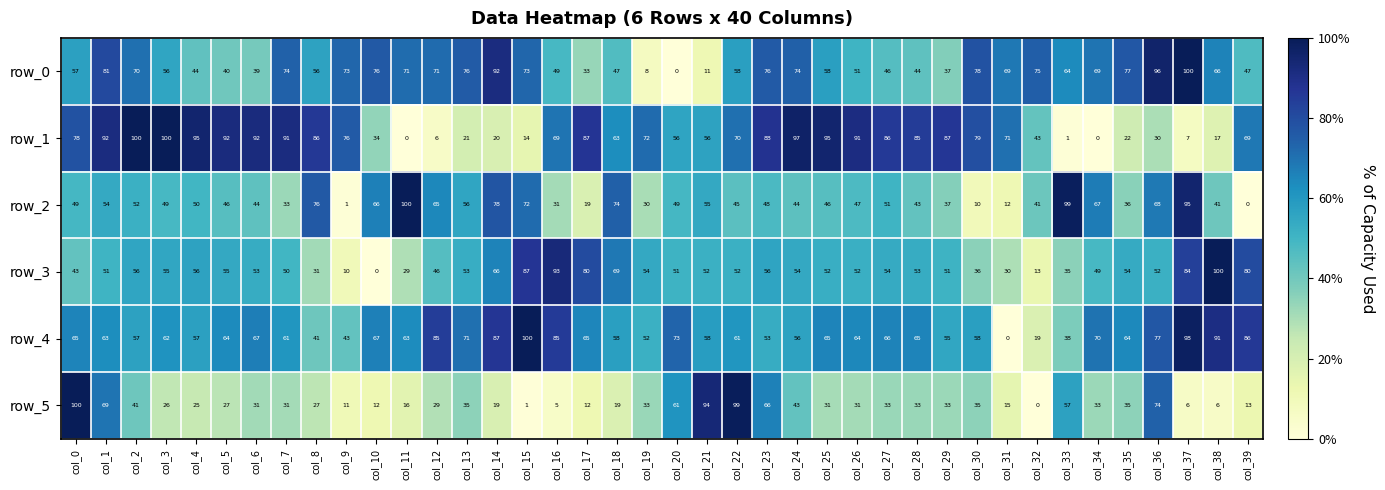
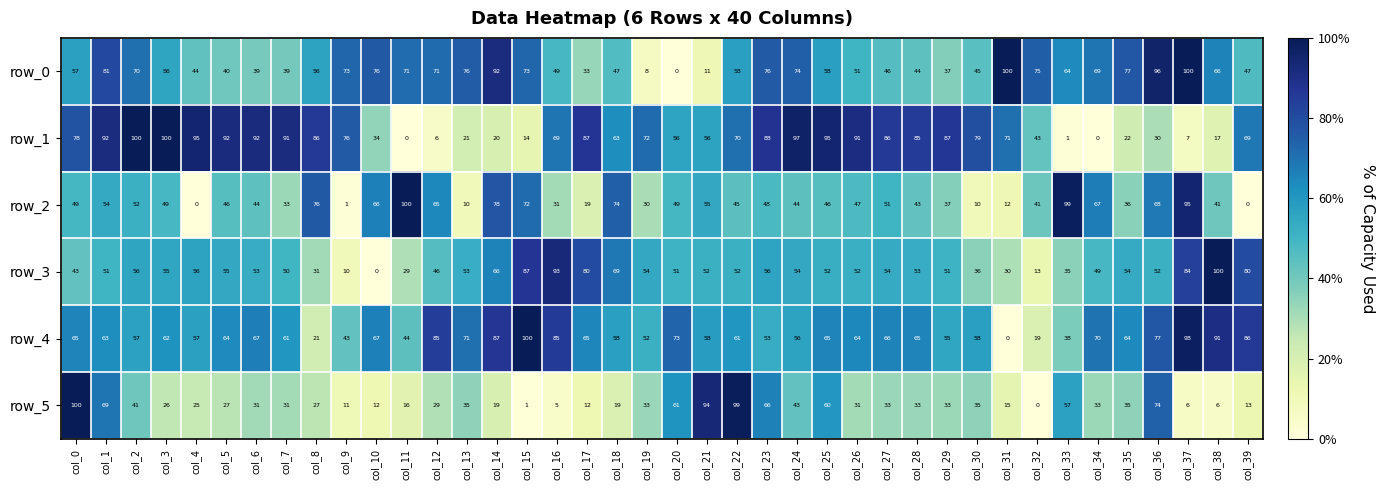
  {
    "row_0": {
      "col_0": 57,
      "col_1": 81,
      "col_2": 70,
      "col_3": 56,
      "col_4": 44,
      "col_5": 40,
      "col_6": 39,
-     "col_7": 74,
+     "col_7": 39,
      "col_8": 56,
      "col_9": 73,
      "col_10": 76,
      "col_11": 71,
      "col_12": 71,
      "col_13": 76,
      "col_14": 92,
      "col_15": 73,
      "col_16": 49,
      "col_17": 33,
      "col_18": 47,
      "col_19": 8,
      "col_20": 0,
      "col_21": 11,
      "col_22": 58,
      "col_23": 76,
      "col_24": 74,
      "col_25": 58,
      "col_26": 51,
      "col_27": 46,
      "col_28": 44,
      "col_29": 37,
-     "col_30": 78,
-     "col_31": 69,
+     "col_30": 45,
+     "col_31": 100,
      "col_32": 75,
      "col_33": 64,
      "col_34": 69,
      "col_35": 77,
      "col_36": 96,
      "col_37": 100,
      "col_38": 66,
      "col_39": 47
    },
    "row_2": {
      "col_0": 49,
      "col_1": 54,
      "col_2": 52,
      "col_3": 49,
-     "col_4": 50,
+     "col_4": 0,
      "col_5": 46,
      "col_6": 44,
      "col_7": 33,
      "col_8": 76,
      "col_9": 1,
      "col_10": 66,
      "col_11": 100,
      "col_12": 65,
-     "col_13": 56,
+     "col_13": 10,
      "col_14": 78,
      "col_15": 72,
      "col_16": 31,
      "col_17": 19,
      "col_18": 74,
      "col_19": 30,
      "col_20": 49,
      "col_21": 55,
      "col_22": 45,
      "col_23": 48,
      "col_24": 44,
      "col_25": 46,
      "col_26": 47,
      "col_27": 51,
      "col_28": 43,
      "col_29": 37,
      "col_30": 10,
      "col_31": 12,
      "col_32": 41,
      "col_33": 99,
      "col_34": 67,
      "col_35": 36,
      "col_36": 68,
      "col_37": 95,
      "col_38": 41,
      "col_39": 0
    },
    "row_4": {
      "col_0": 65,
      "col_1": 63,
      "col_2": 57,
      "col_3": 62,
      "col_4": 57,
      "col_5": 64,
      "col_6": 67,
      "col_7": 61,
-     "col_8": 41,
+     "col_8": 21,
      "col_9": 43,
      "col_10": 67,
-     "col_11": 63,
+     "col_11": 44,
      "col_12": 85,
      "col_13": 71,
      "col_14": 87,
      "col_15": 100,
      "col_16": 85,
      "col_17": 65,
      "col_18": 58,
      "col_19": 52,
      "col_20": 73,
      "col_21": 58,
      "col_22": 61,
      "col_23": 53,
      "col_24": 56,
      "col_25": 65,
      "col_26": 64,
      "col_27": 66,
      "col_28": 65,
      "col_29": 55,
      "col_30": 58,
      "col_31": 0,
      "col_32": 19,
      "col_33": 38,
      "col_34": 70,
      "col_35": 64,
      "col_36": 77,
      "col_37": 98,
      "col_38": 91,
      "col_39": 86
    },
    "row_5": {
      "col_0": 100,
      "col_1": 69,
      "col_2": 41,
      "col_3": 26,
      "col_4": 25,
      "col_5": 27,
      "col_6": 31,
      "col_7": 31,
      "col_8": 27,
      "col_9": 11,
      "col_10": 12,
      "col_11": 16,
      "col_12": 29,
      "col_13": 35,
      "col_14": 19,
      "col_15": 1,
      "col_16": 5,
      "col_17": 12,
      "col_18": 19,
      "col_19": 33,
      "col_20": 61,
      "col_21": 94,
      "col_22": 99,
      "col_23": 66,
      "col_24": 43,
-     "col_25": 31,
+     "col_25": 60,
      "col_26": 31,
      "col_27": 33,
      "col_28": 33,
      "col_29": 33,
      "col_30": 35,
      "col_31": 15,
      "col_32": 0,
      "col_33": 57,
      "col_34": 33,
      "col_35": 35,
      "col_36": 74,
      "col_37": 6,
      "col_38": 6,
      "col_39": 13
    }
  }
